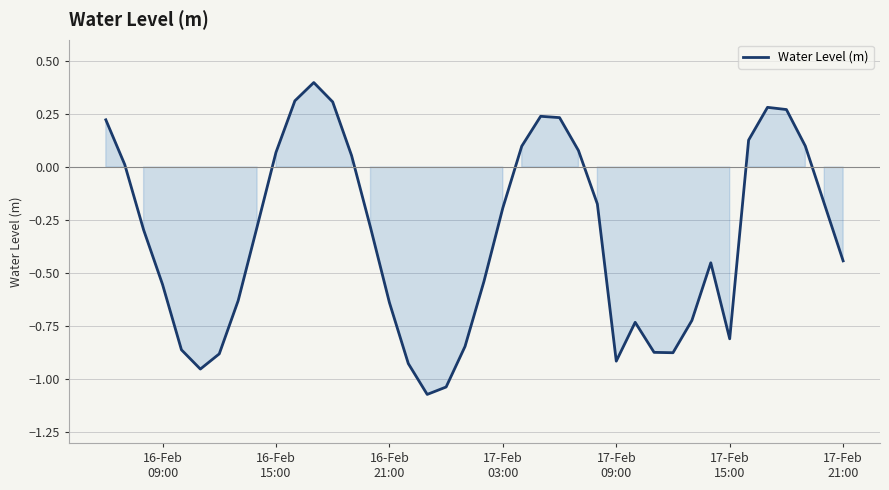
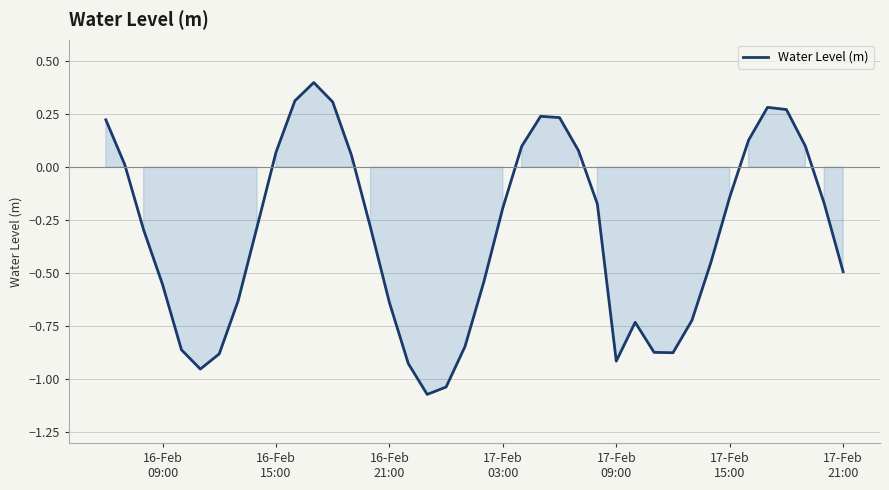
  {
    "16-Feb 09:00": -0.55,
    "16-Feb 15:00": 0.07,
    "16-Feb 21:00": -0.64,
    "17-Feb 03:00": -0.19,
    "17-Feb 09:00": -0.91,
-   "17-Feb 15:00": -0.81,
-   "17-Feb 21:00": -0.44
+   "17-Feb 15:00": -0.14,
+   "17-Feb 21:00": -0.49
  }
